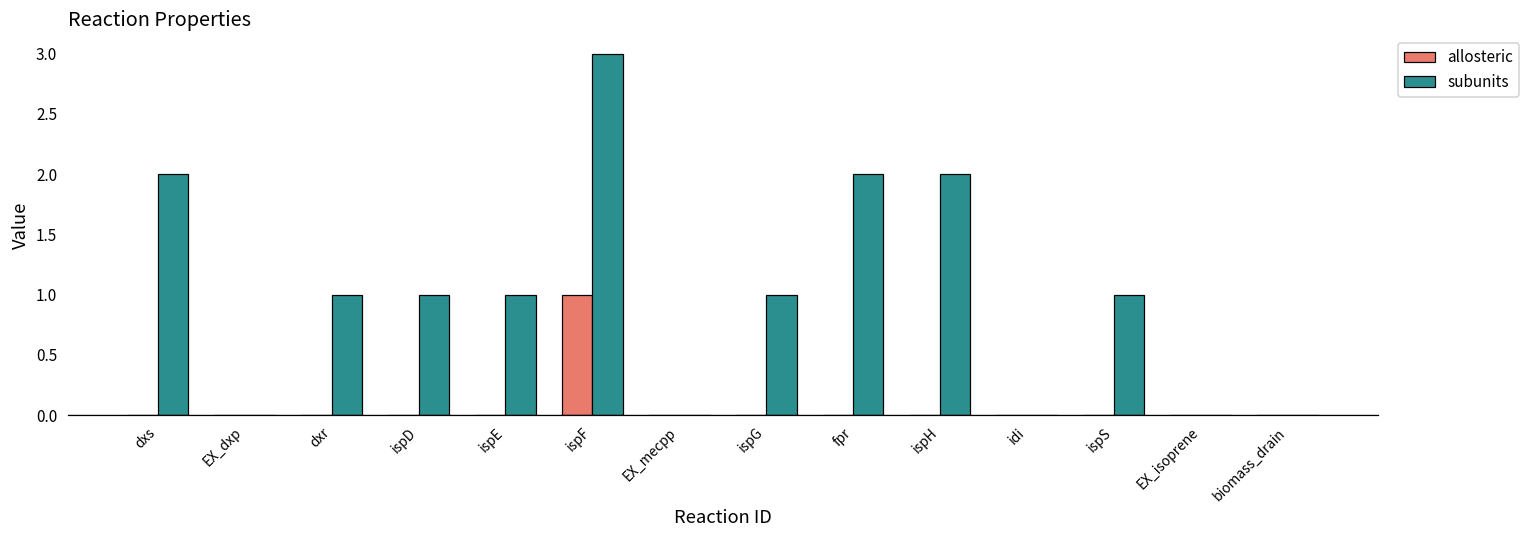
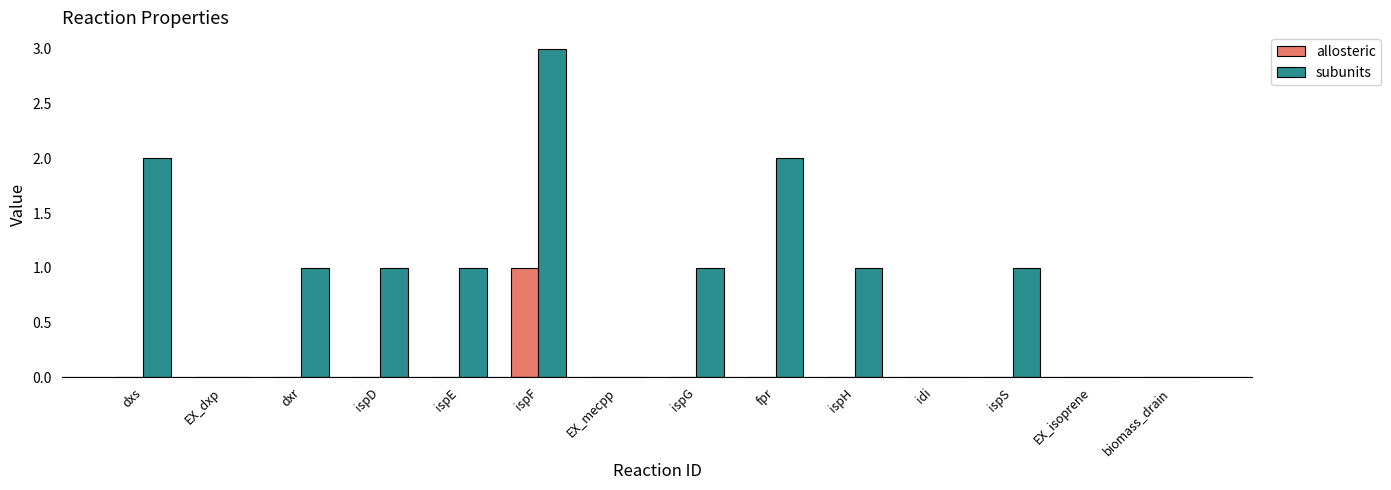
  {
    "allosteric": {
      "dxs": 0,
      "EX_dxp": 0,
      "dxr": 0,
      "ispD": 0,
      "ispE": 0,
      "ispF": 1,
      "EX_mecpp": 0,
      "ispG": 0,
      "fpr": 0,
      "ispH": 0,
      "idi": 0,
      "ispS": 0,
      "EX_isoprene": 0,
      "biomass_drain": 0
    },
    "subunits": {
      "dxs": 2,
      "EX_dxp": 0,
      "dxr": 1,
      "ispD": 1,
      "ispE": 1,
      "ispF": 3,
      "EX_mecpp": 0,
      "ispG": 1,
      "fpr": 2,
-     "ispH": 2,
+     "ispH": 1,
      "idi": 0,
      "ispS": 1,
      "EX_isoprene": 0,
      "biomass_drain": 0
    }
  }
